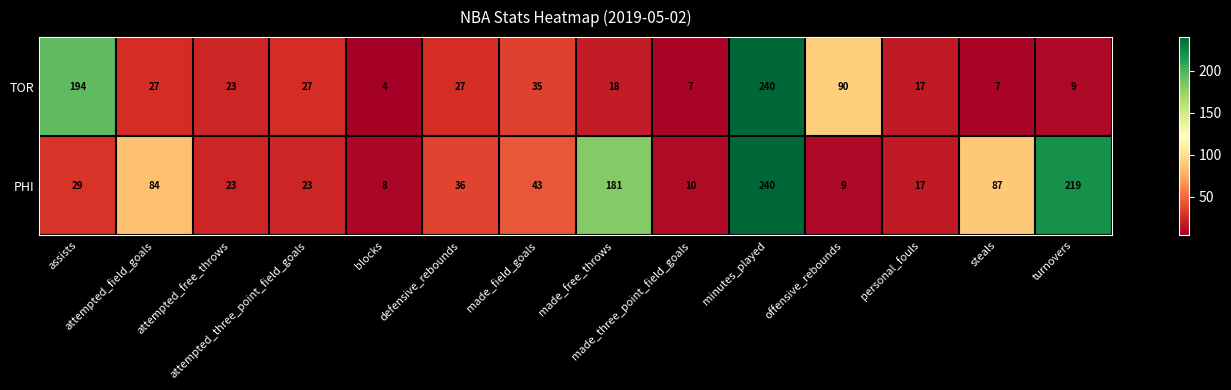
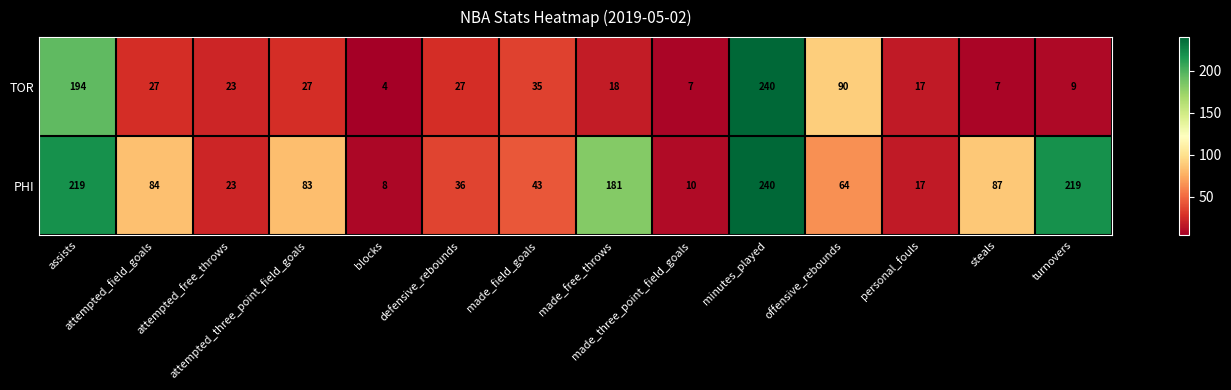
  {
    "TOR": {
      "assists": 194,
      "attempted_field_goals": 27,
      "attempted_free_throws": 23,
      "attempted_three_point_field_goals": 27,
      "blocks": 4,
      "defensive_rebounds": 27,
      "made_field_goals": 35,
      "made_free_throws": 18,
      "made_three_point_field_goals": 7,
      "minutes_played": 240,
      "offensive_rebounds": 90,
      "personal_fouls": 17,
      "steals": 7,
      "turnovers": 9
    },
    "PHI": {
-     "assists": 29,
+     "assists": 219,
      "attempted_field_goals": 84,
      "attempted_free_throws": 23,
-     "attempted_three_point_field_goals": 23,
+     "attempted_three_point_field_goals": 83,
      "blocks": 8,
      "defensive_rebounds": 36,
      "made_field_goals": 43,
      "made_free_throws": 181,
      "made_three_point_field_goals": 10,
      "minutes_played": 240,
-     "offensive_rebounds": 9,
+     "offensive_rebounds": 64,
      "personal_fouls": 17,
      "steals": 87,
      "turnovers": 219
    }
  }
